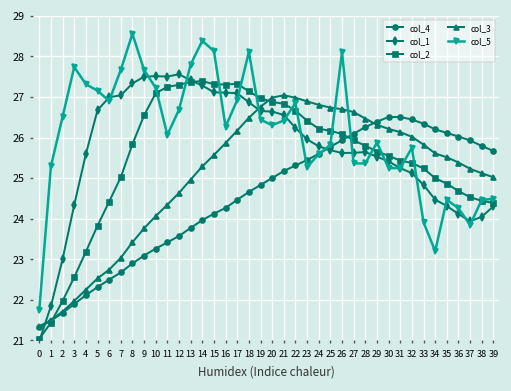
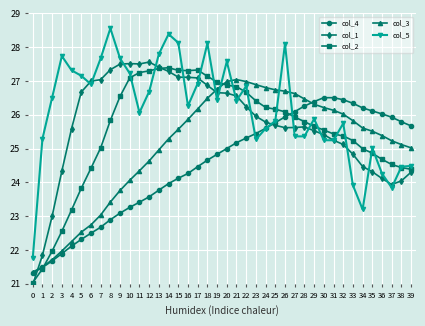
  {
    "col_5": {
      "0": 21.8,
      "1": 25.3,
      "2": 26.5,
      "3": 27.7,
      "4": 27.3,
      "5": 27.2,
      "6": 26.9,
      "7": 27.7,
      "8": 28.6,
      "9": 27.7,
      "10": 27.2,
      "11": 26.1,
      "12": 26.7,
      "13": 27.8,
      "14": 28.4,
      "15": 28.1,
      "16": 26.3,
      "17": 26.9,
      "18": 28.1,
      "19": 26.4,
-     "20": 26.3,
+     "20": 27.6,
      "21": 26.4,
      "22": 26.9,
      "23": 25.3,
      "26": 28.1,
      "27": 25.4,
      "28": 25.4,
      "29": 25.9,
      "30": 25.2,
      "32": 25.7,
      "33": 23.9,
      "34": 23.2,
-     "35": 24.5,
+     "35": 25.0,
      "36": 24.3,
      "37": 23.8,
      "39": 24.5
    }
  }
